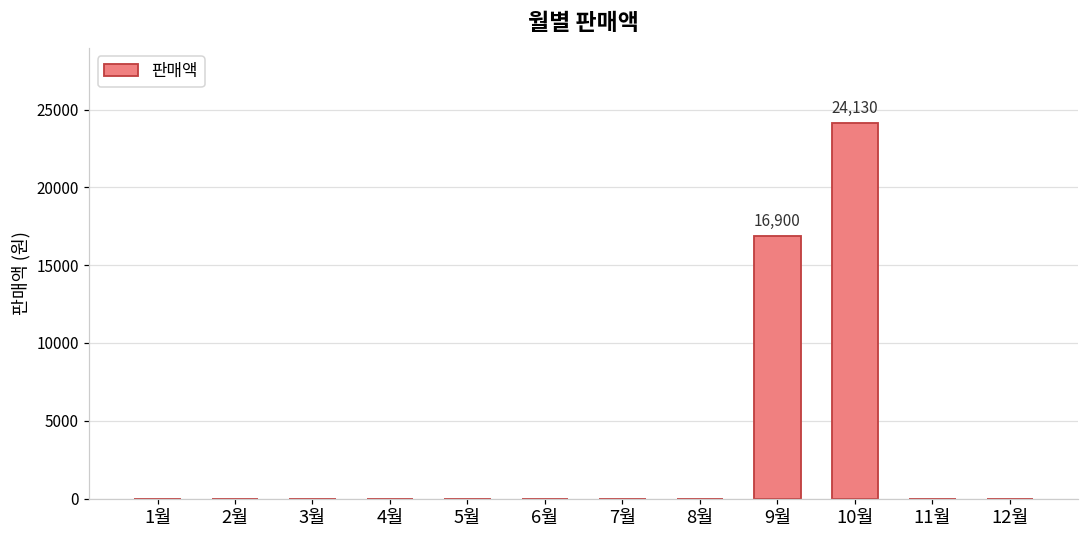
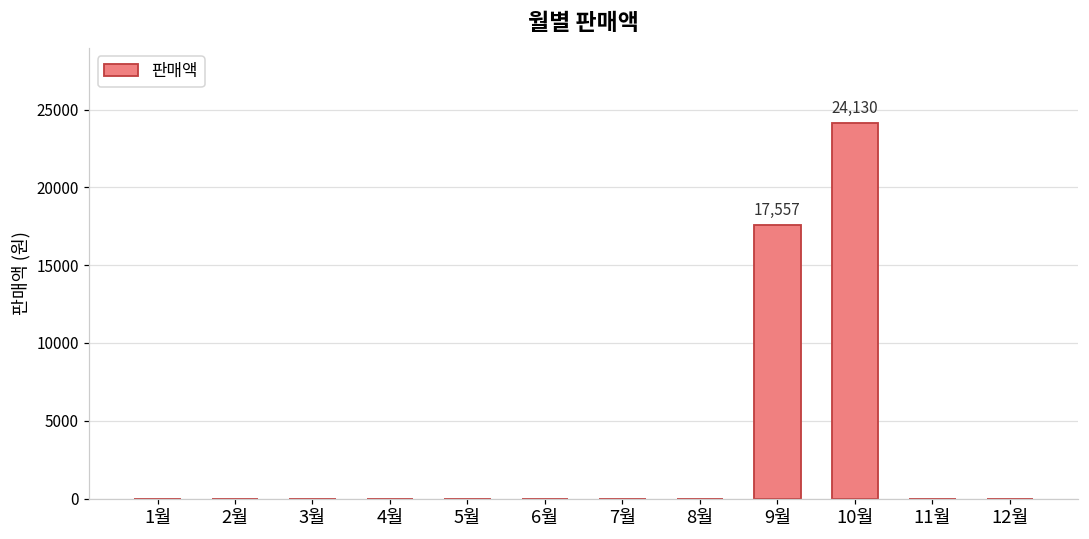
  {
-   "9월": "16,900",
+   "9월": "17,557",
    "10월": "24,130"
  }
